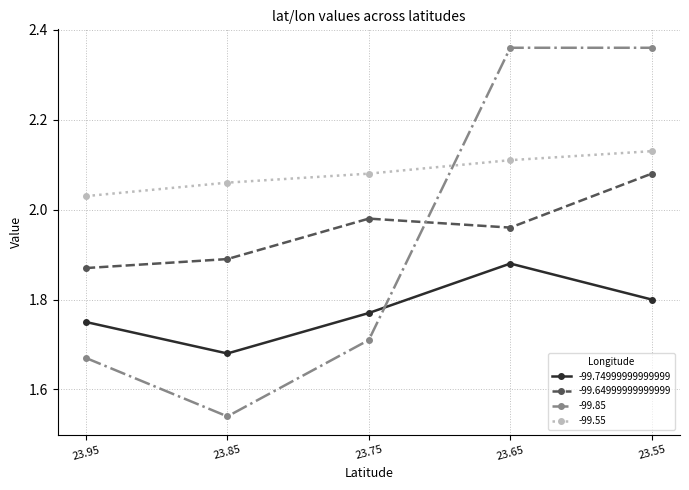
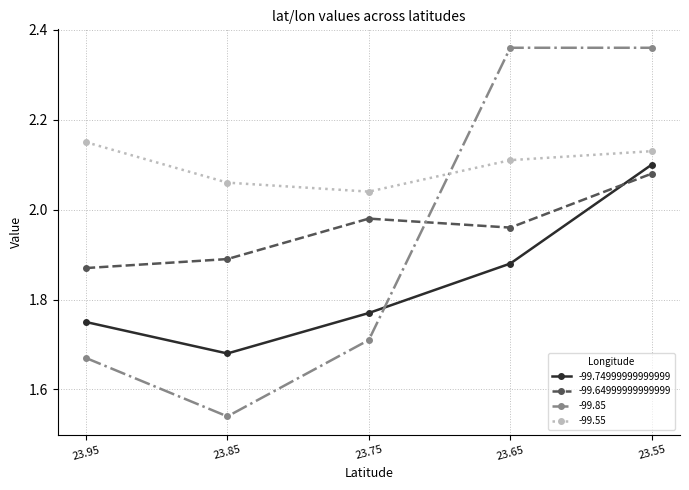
  {
    "-99.74999999999999": {
      "23.95": 1.75,
      "23.85": 1.68,
      "23.75": 1.77,
      "23.65": 1.88,
-     "23.55": 1.8
+     "23.55": 2.1
    },
    "-99.64999999999999": {
      "23.95": 1.87,
      "23.85": 1.89,
      "23.75": 1.98,
      "23.65": 1.96,
      "23.55": 2.08
    },
    "-99.85": {
      "23.95": 1.67,
      "23.85": 1.54,
      "23.75": 1.71,
      "23.65": 2.36,
      "23.55": 2.36
    },
    "-99.55": {
-     "23.95": 2.03,
+     "23.95": 2.15,
      "23.85": 2.06,
-     "23.75": 2.08,
+     "23.75": 2.04,
      "23.65": 2.11,
      "23.55": 2.13
    }
  }
